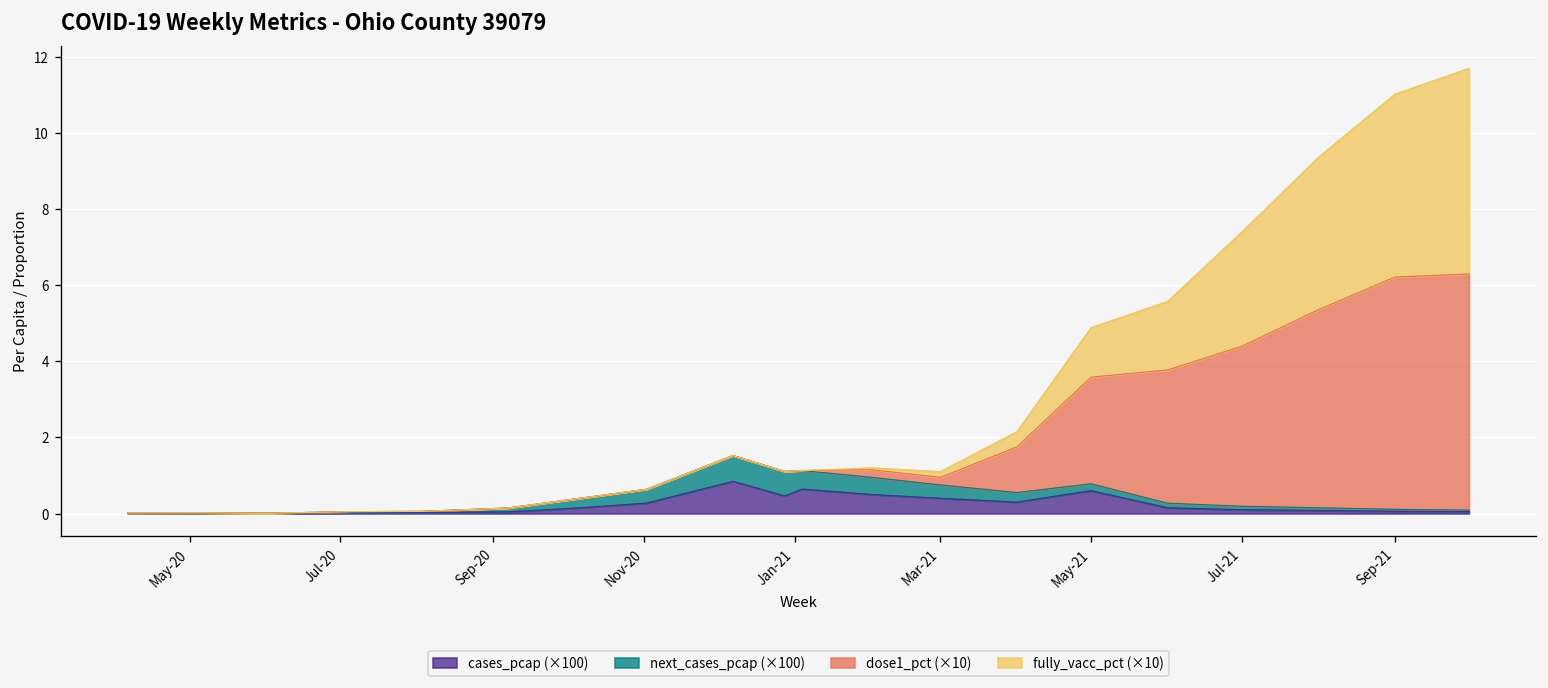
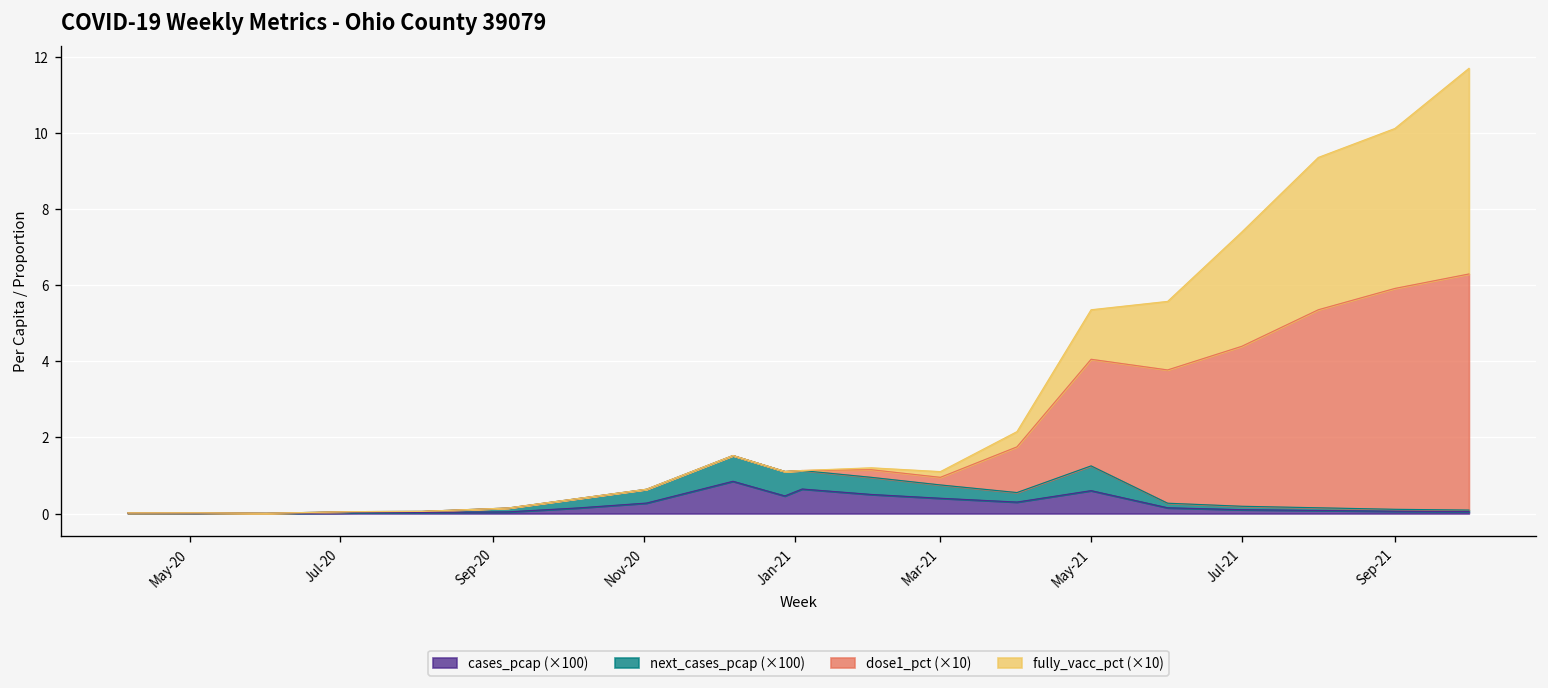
  {
    "cases_pcap (×100)": {
      "Mar-21": 0.4,
      "May-21": 0.6,
      "Jul-21": 0.1
    },
    "next_cases_pcap (×100)": {
      "Mar-21": 0.4,
-     "May-21": 0.2,
+     "May-21": 0.7,
      "Jul-21": 0.1
    },
    "dose1_pct (×10)": {
      "Mar-21": 0.2,
      "May-21": 2.8,
      "Jul-21": 4.2,
-     "Sep-21": 6.1
+     "Sep-21": 5.8
    },
    "fully_vacc_pct (×10)": {
      "Mar-21": 0.1,
      "May-21": 1.3,
      "Jul-21": 3.0,
-     "Sep-21": 4.8
+     "Sep-21": 4.2
    }
  }
